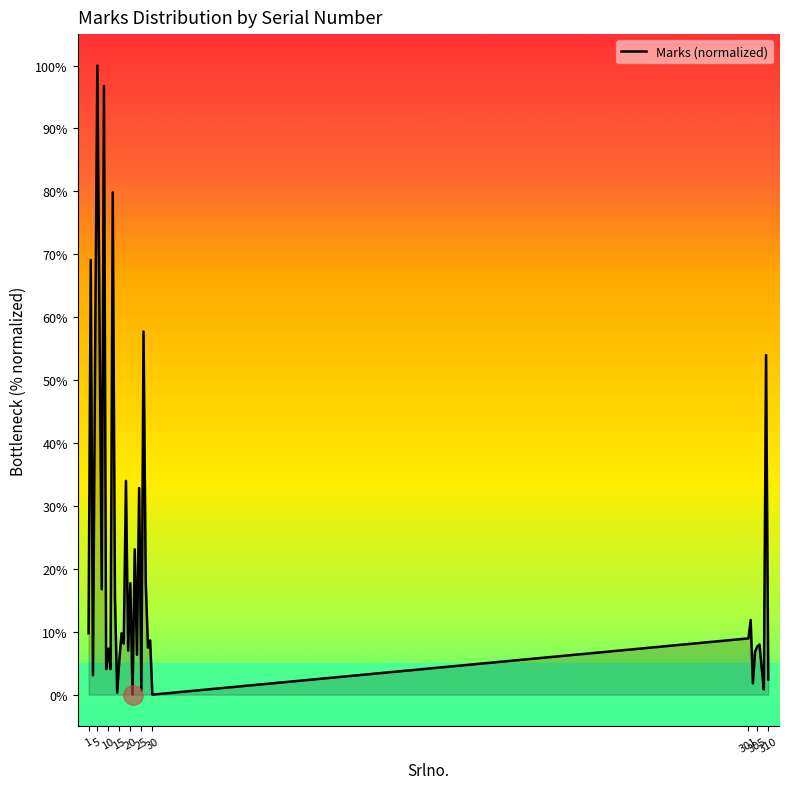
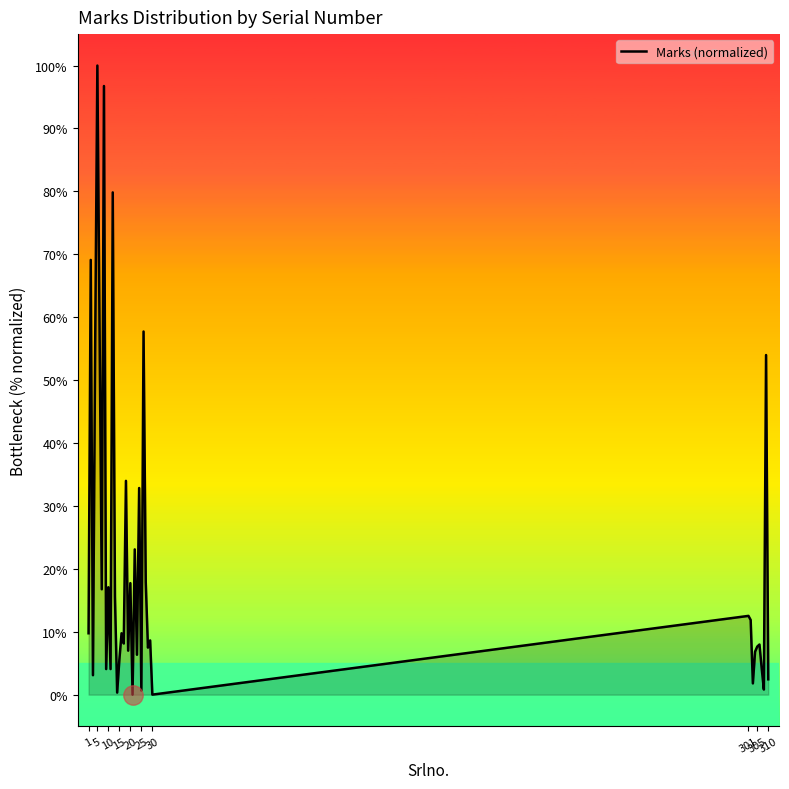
  {
    "Marks (normalized)": {
      "1": "10%",
      "5": "100%",
-     "10": "7%",
+     "10": "17%",
      "15": "6%",
      "20": "18%",
-     "301": "9%",
+     "301": "13%",
      "305": "8%"
    }
  }
